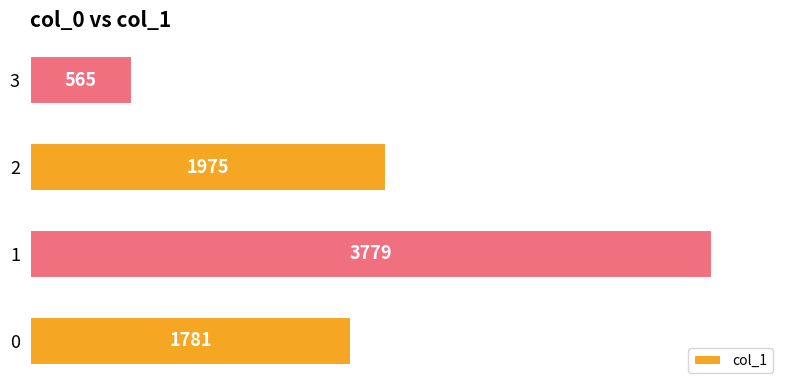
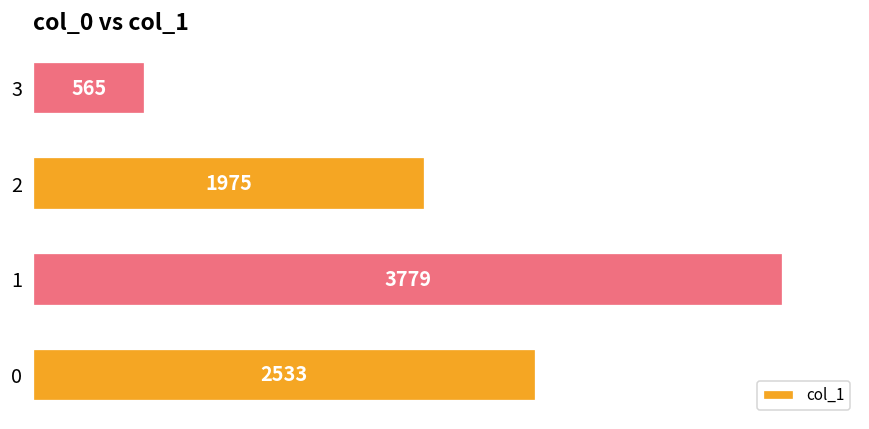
  {
    "3": 565,
    "2": 1975,
    "1": 3779,
-   "0": 1781
+   "0": 2533
  }
